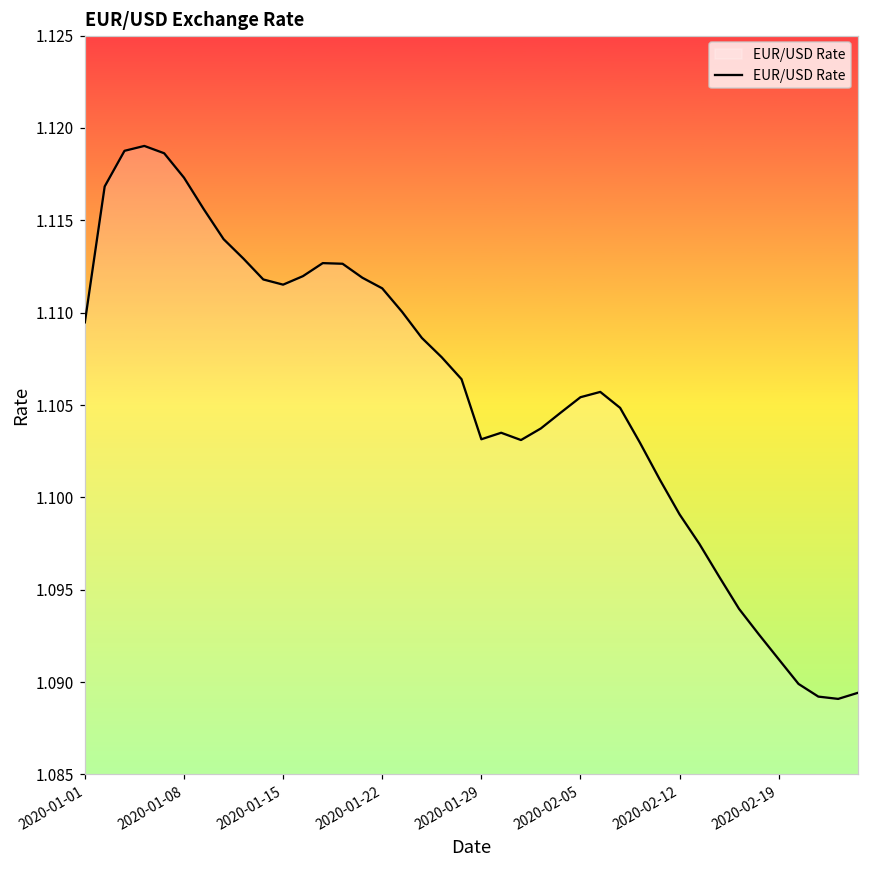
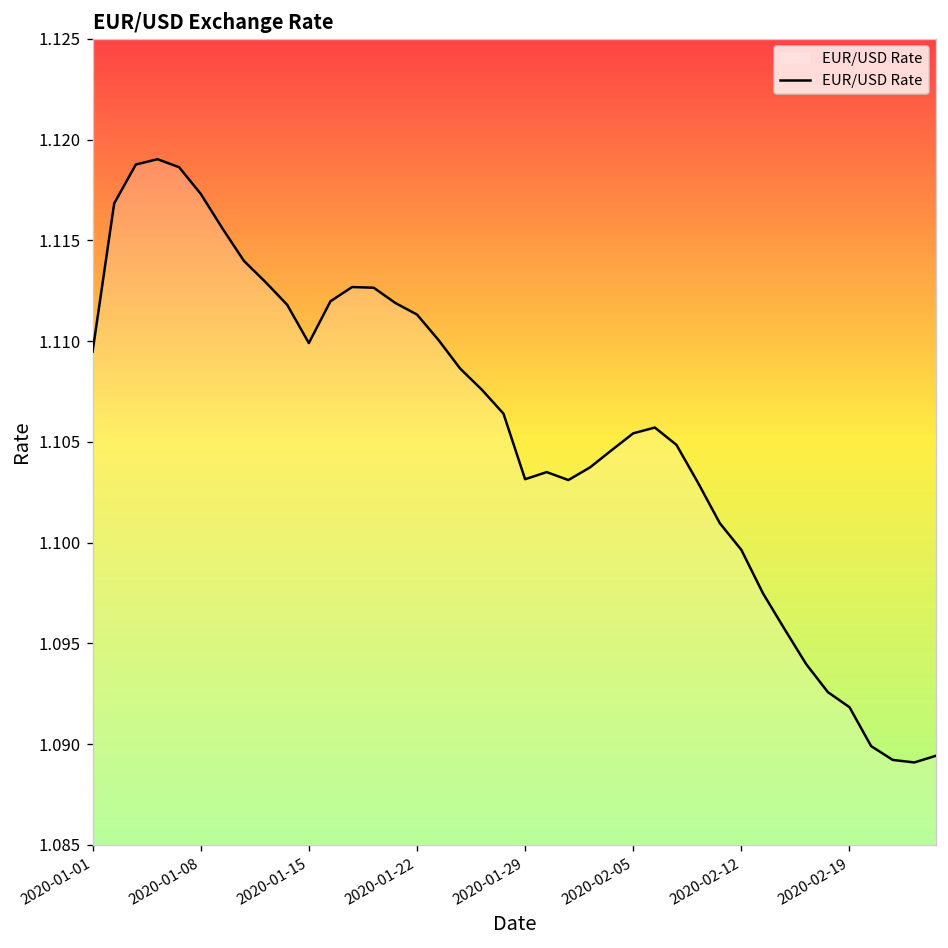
  {
    "2020-01-01": 1.1095,
    "2020-01-08": 1.1173,
-   "2020-01-15": 1.1115,
+   "2020-01-15": 1.1099,
    "2020-01-22": 1.1113,
    "2020-01-29": 1.1031,
    "2020-02-05": 1.1054,
-   "2020-02-12": 1.0991,
-   "2020-02-19": 1.0912
+   "2020-02-12": 1.0996,
+   "2020-02-19": 1.0918
  }
